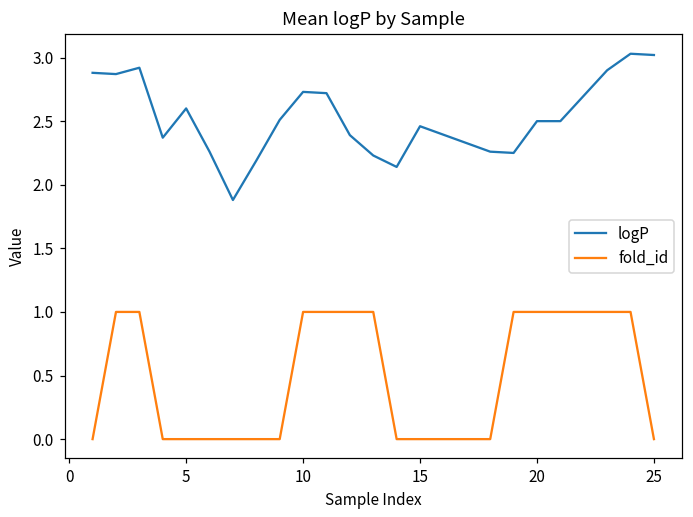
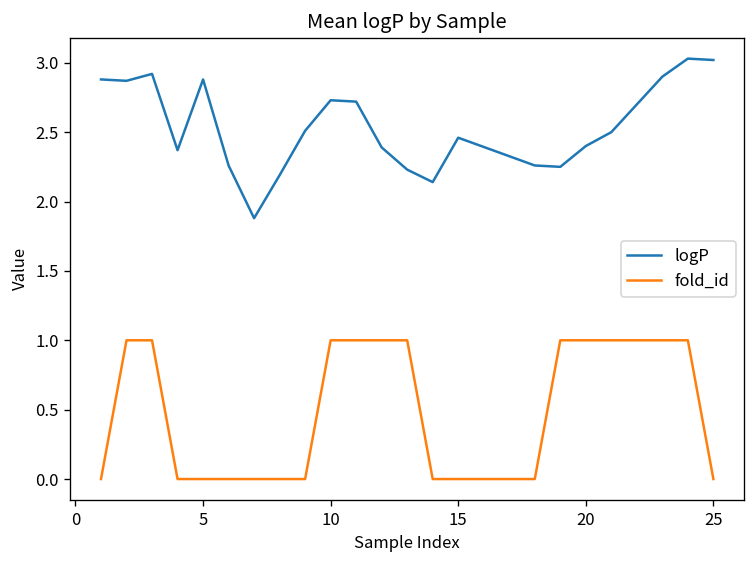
  {
    "logP": {
-     "5": 2.60,
+     "5": 2.88,
      "10": 2.73,
      "15": 2.46,
-     "20": 2.5,
+     "20": 2.4,
      "25": 3.02
    },
    "fold_id": {
      "5": 0.00,
      "10": 1.00,
      "15": 0.00,
      "20": 1.00,
      "25": 0.00
    }
  }
